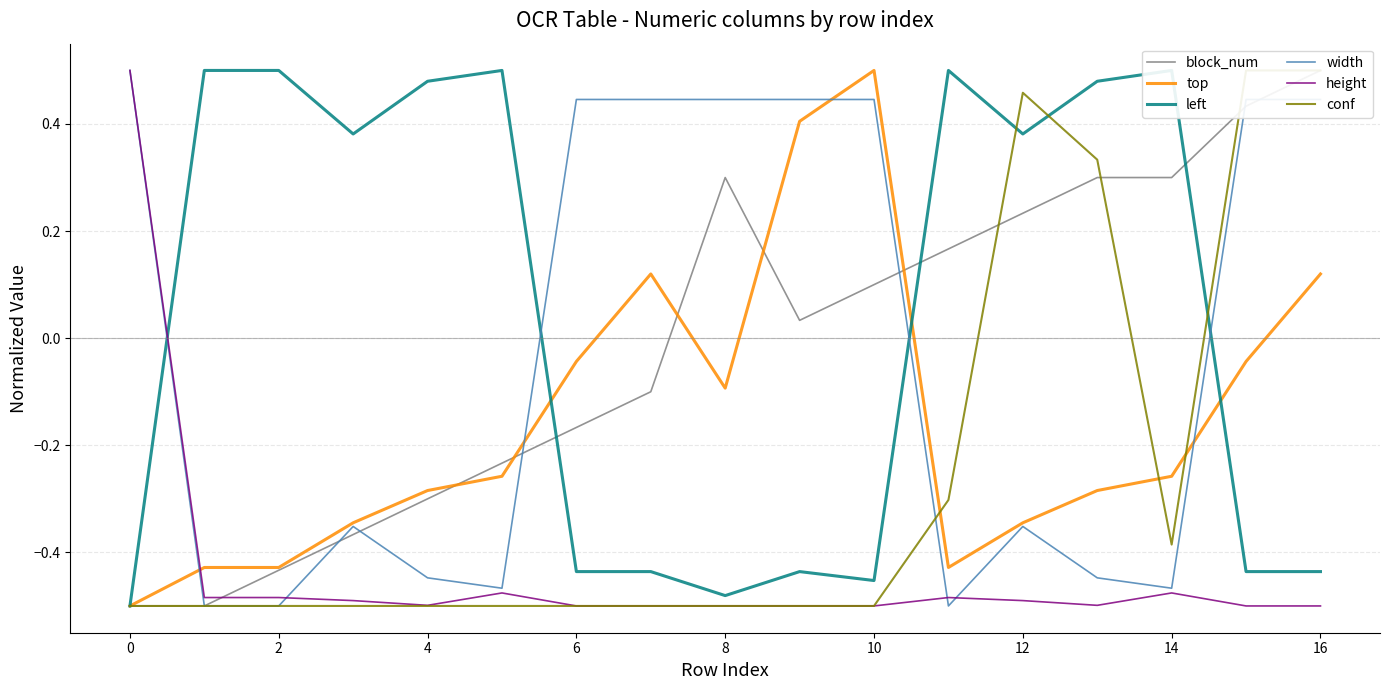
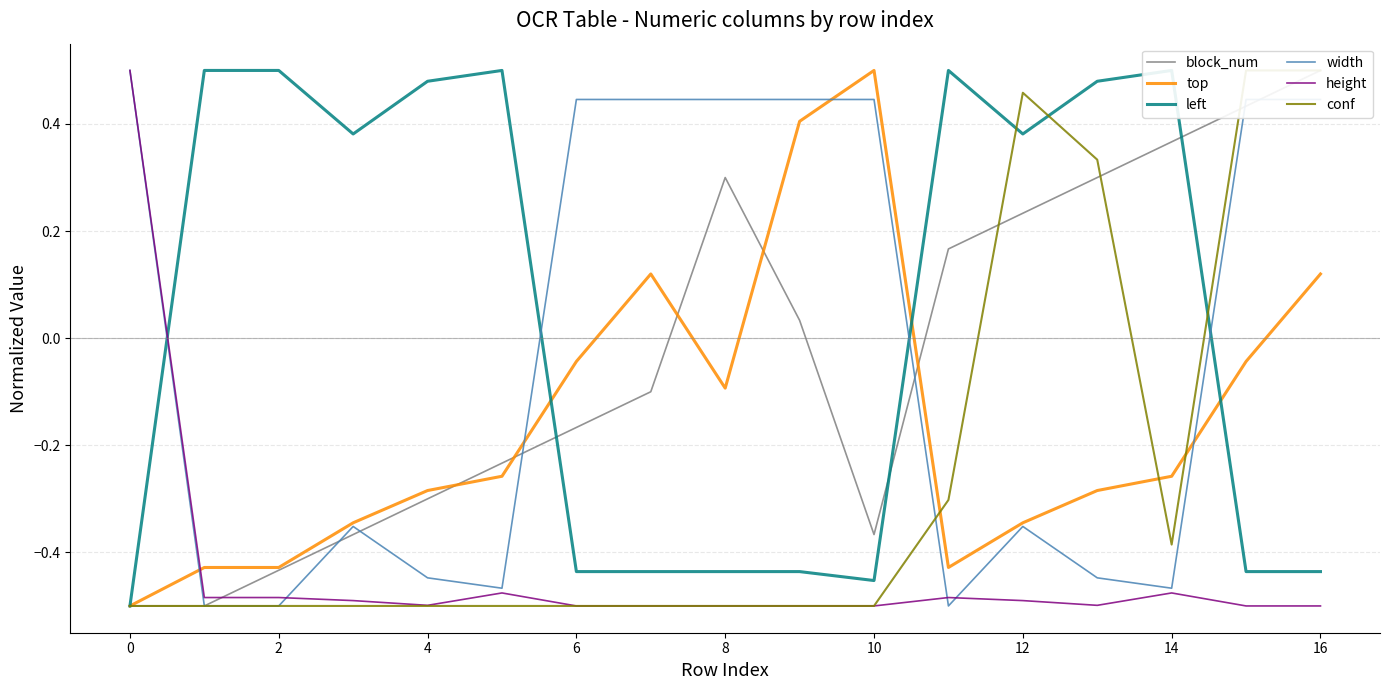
  {
    "block_num": {
      "2": -0.43,
      "4": -0.30,
      "6": -0.17,
      "8": 0.30,
-     "10": 0.10,
+     "10": -0.37,
      "12": 0.23,
-     "14": 0.30
+     "14": 0.37
    },
    "top": {
      "2": -0.43,
      "4": -0.28,
      "6": -0.04,
      "8": -0.09,
      "10": 0.50,
      "12": -0.34,
      "14": -0.26,
      "16": 0.12
    },
    "left": {
      "2": 0.50,
      "4": 0.48,
      "6": -0.44,
-     "8": -0.48,
+     "8": -0.44,
      "10": -0.45,
      "12": 0.38,
      "16": -0.44
    },
    "width": {
      "4": -0.45,
      "6": 0.45,
      "8": 0.45,
      "10": 0.45,
      "12": -0.35,
      "14": -0.47
    },
    "height": {
      "2": -0.48,
      "12": -0.49,
      "14": -0.48,
      "16": -0.50
    },
    "conf": {
      "12": 0.46,
      "14": -0.39
    }
  }
